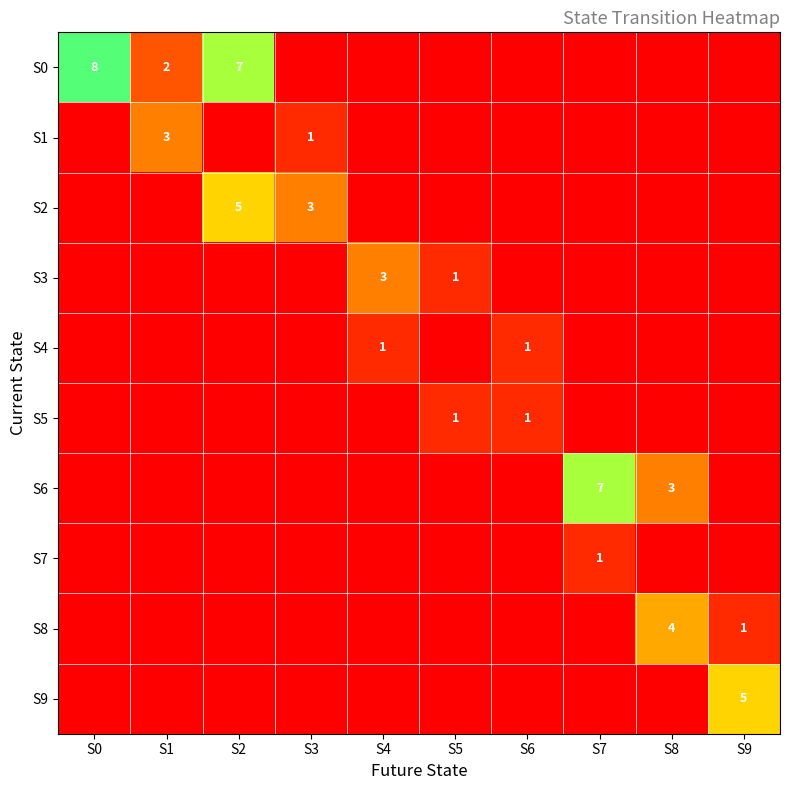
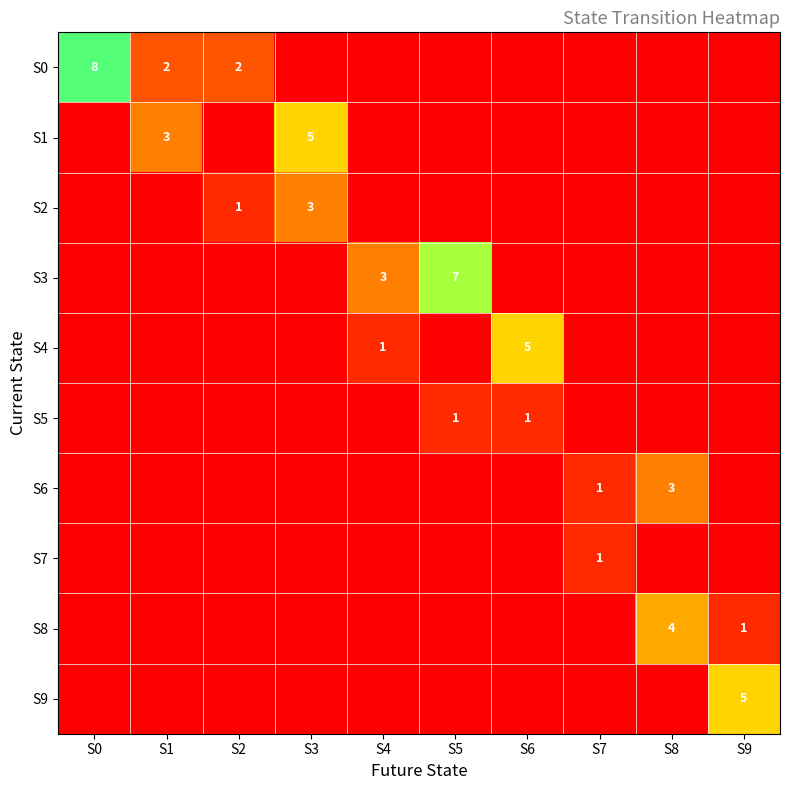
  {
    "S0": {
      "S0": 8,
      "S1": 2,
-     "S2": 7
+     "S2": 2
    },
    "S1": {
      "S1": 3,
-     "S3": 1
+     "S3": 5
    },
    "S2": {
-     "S2": 5,
+     "S2": 1,
      "S3": 3
    },
    "S3": {
      "S4": 3,
-     "S5": 1
+     "S5": 7
    },
    "S4": {
      "S4": 1,
-     "S6": 1
+     "S6": 5
    },
    "S5": {
      "S5": 1,
      "S6": 1
    },
    "S6": {
-     "S7": 7,
+     "S7": 1,
      "S8": 3
    },
    "S7": {
      "S7": 1
    },
    "S8": {
      "S8": 4,
      "S9": 1
    },
    "S9": {
      "S9": 5
    }
  }
